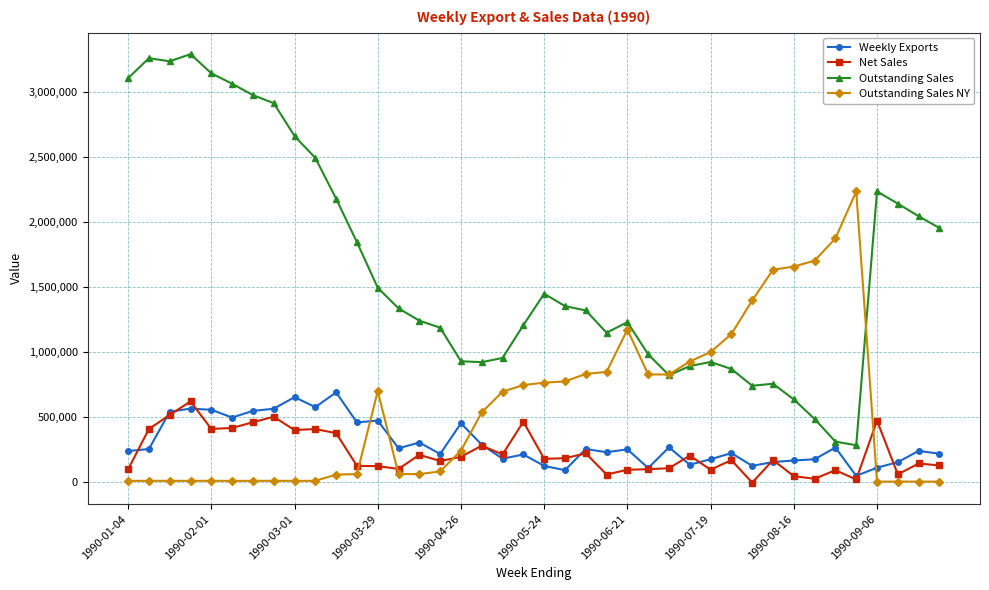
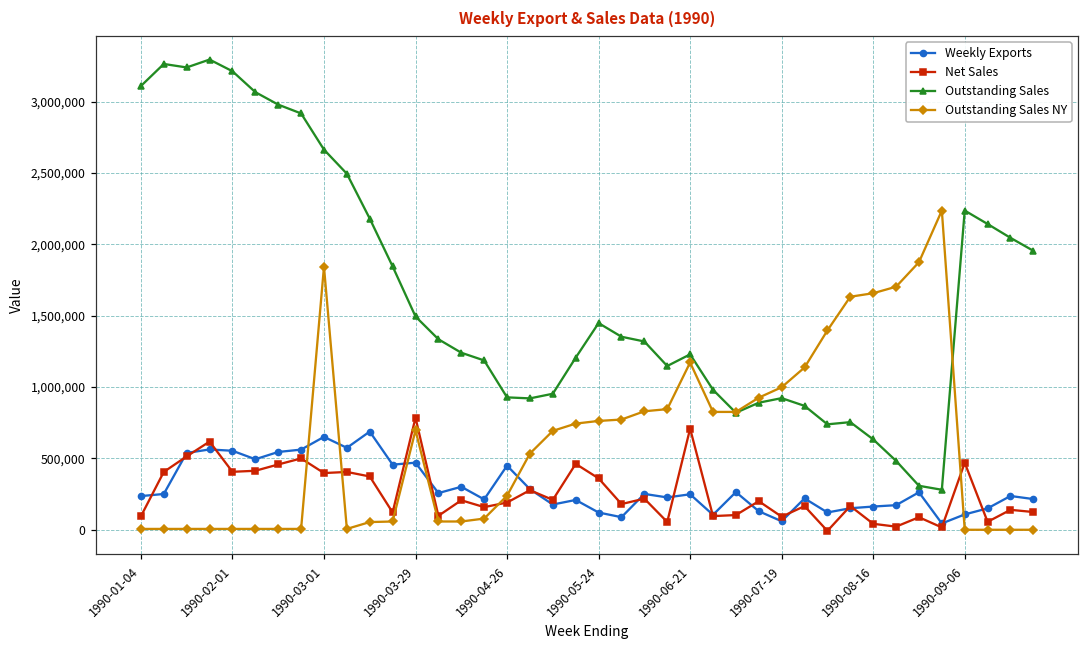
  {
    "Weekly Exports": {
      "1990-01-04": "240,000",
      "1990-02-01": "550,000",
      "1990-03-01": "650,000",
      "1990-03-29": "470,000",
      "1990-04-26": "450,000",
      "1990-05-24": "120,000",
      "1990-06-21": "250,000",
-     "1990-07-19": "170,000",
+     "1990-07-19": "60,000",
      "1990-08-16": "160,000",
      "1990-09-06": "110,000"
    },
    "Net Sales": {
      "1990-01-04": "90,000",
      "1990-02-01": "410,000",
      "1990-03-01": "400,000",
-     "1990-03-29": "120,000",
+     "1990-03-29": "790,000",
      "1990-04-26": "190,000",
-     "1990-05-24": "180,000",
-     "1990-06-21": "90,000",
+     "1990-05-24": "360,000",
+     "1990-06-21": "710,000",
      "1990-07-19": "90,000",
      "1990-08-16": "40,000",
      "1990-09-06": "470,000"
    },
    "Outstanding Sales": {
      "1990-01-04": "3,110,000",
-     "1990-02-01": "3,150,000",
+     "1990-02-01": "3,210,000",
      "1990-03-01": "2,660,000",
      "1990-03-29": "1,490,000",
      "1990-04-26": "930,000",
      "1990-05-24": "1,450,000",
      "1990-06-21": "1,230,000",
      "1990-07-19": "920,000",
      "1990-08-16": "630,000",
      "1990-09-06": "2,240,000"
    },
    "Outstanding Sales NY": {
      "1990-01-04": "10,000",
      "1990-02-01": "10,000",
-     "1990-03-01": "10,000",
+     "1990-03-01": "1,840,000",
      "1990-03-29": "700,000",
      "1990-04-26": "240,000",
      "1990-05-24": "760,000",
      "1990-06-21": "1,170,000",
      "1990-07-19": "1,000,000",
      "1990-08-16": "1,660,000",
      "1990-09-06": "0"
    }
  }
